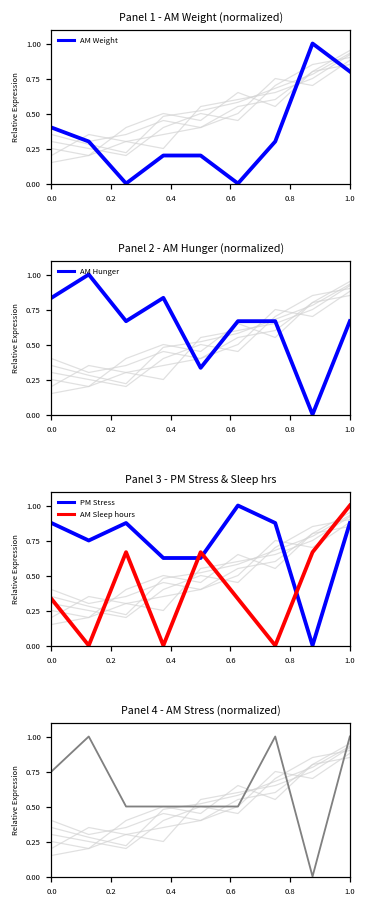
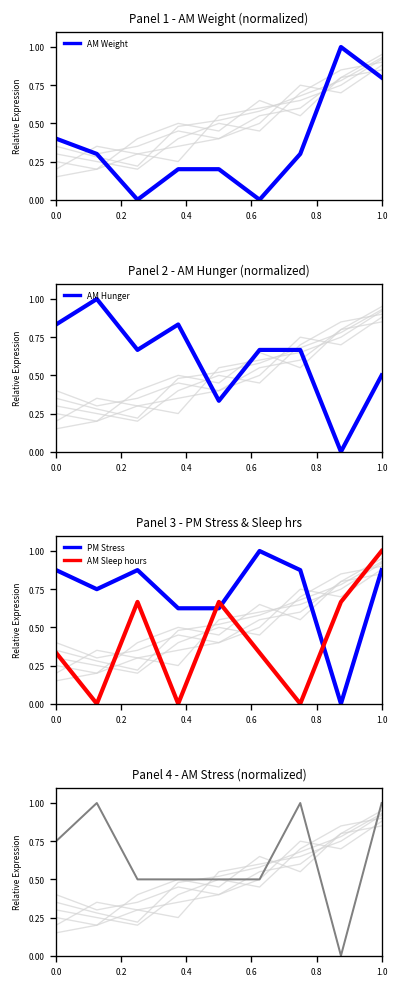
  {
    "Panel 1 - AM Weight (normalized)": {
      "AM Weight": {
        "1.0": 0.80
      }
    },
    "Panel 2 - AM Hunger (normalized)": {
      "AM Hunger": {
        "0.0": 0.83,
-       "1.0": 0.67
+       "1.0": 0.50
      }
    },
    "Panel 3 - PM Stress & Sleep hrs": {
      "PM Stress": {
        "0.0": 0.88
      },
      "AM Sleep hours": {
        "1.0": 1.00
      }
    }
  }
